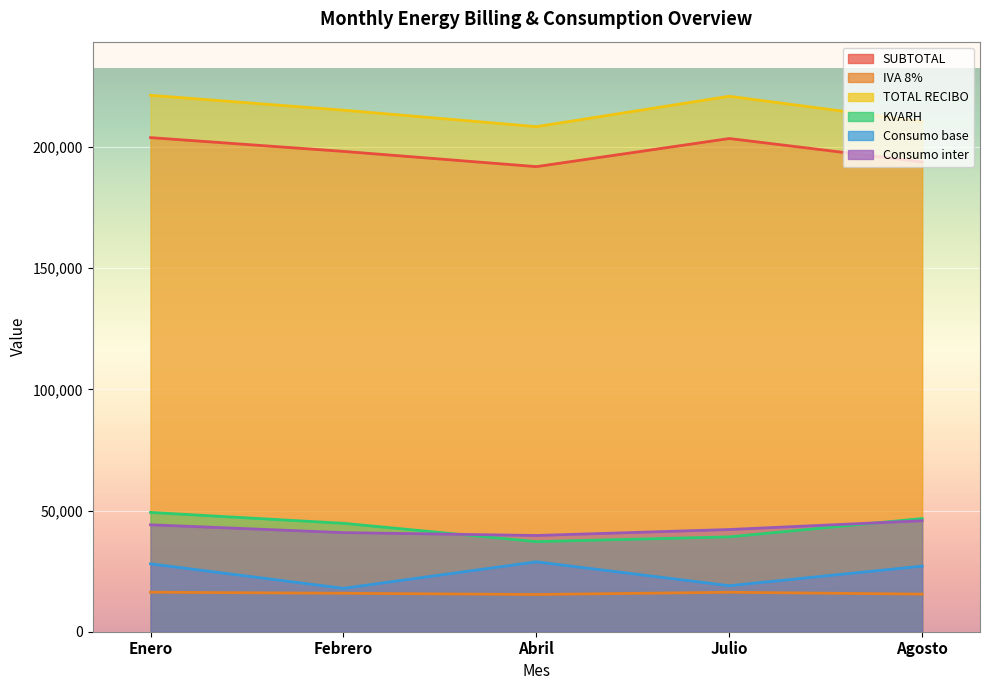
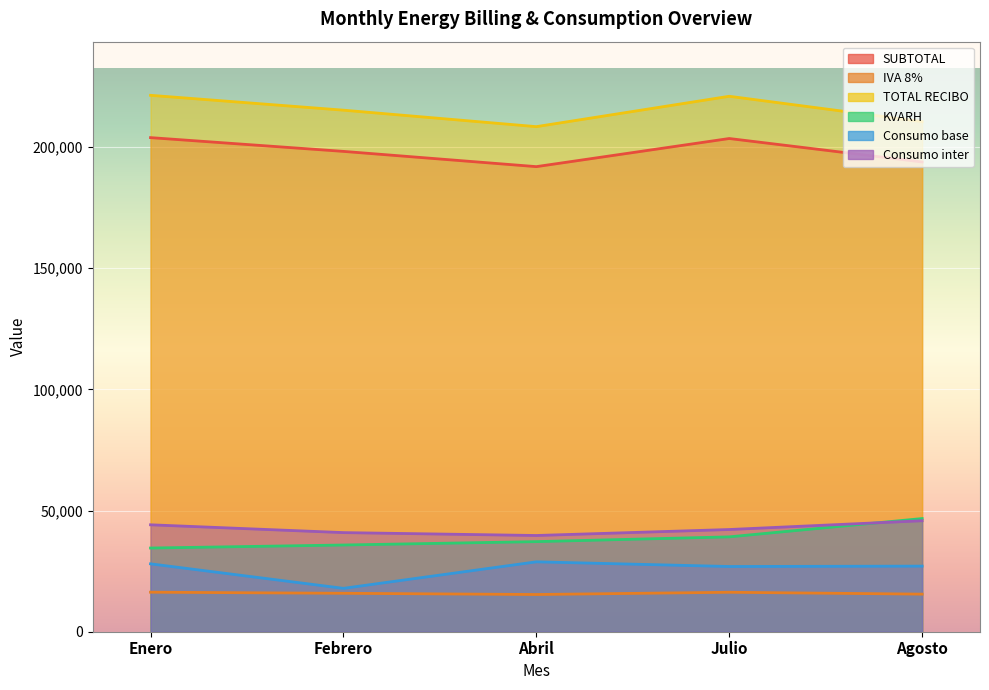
  {
    "KVARH": {
-     "Enero": "49,000",
-     "Febrero": "45,000",
+     "Enero": "35,000",
+     "Febrero": "36,000",
      "Abril": "37,000",
      "Julio": "39,000"
    },
    "Consumo base": {
      "Enero": "28,000",
      "Febrero": "18,000",
      "Abril": "29,000",
-     "Julio": "19,000",
+     "Julio": "27,000",
      "Agosto": "27,000"
    },
    "Consumo inter": {
      "Enero": "44,000",
      "Febrero": "41,000",
      "Abril": "40,000",
      "Julio": "42,000"
    }
  }
